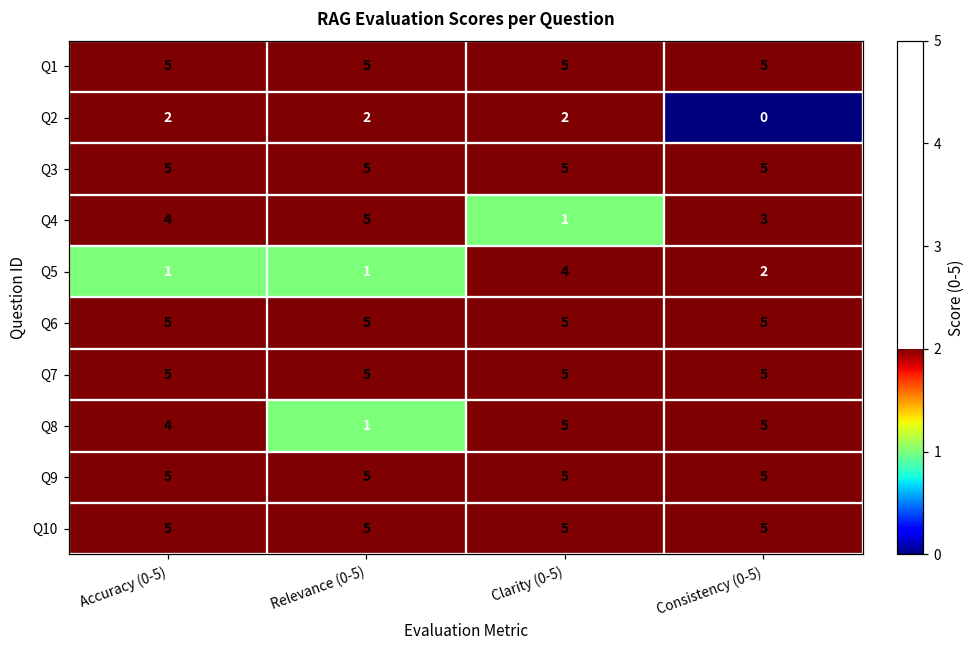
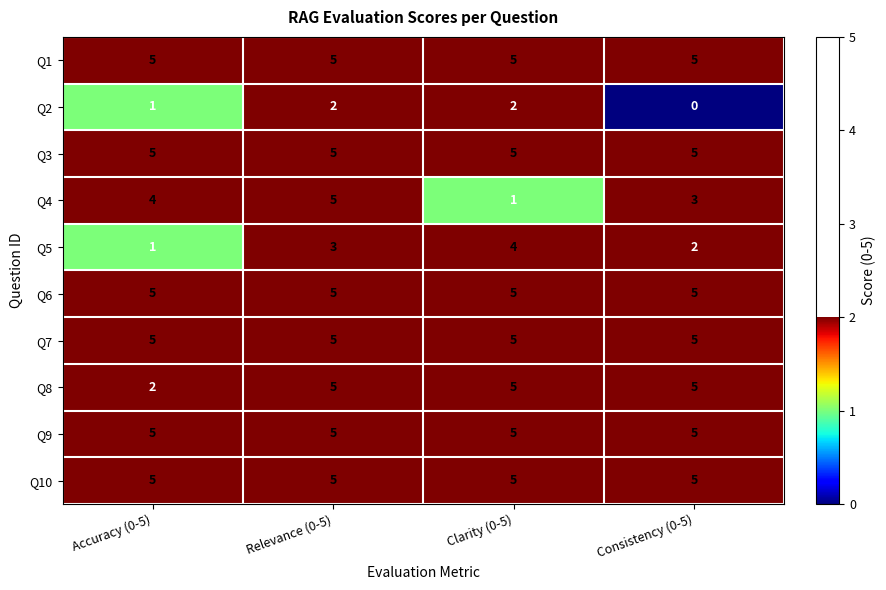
  {
    "Q1": {
      "Accuracy (0-5)": 5,
      "Relevance (0-5)": 5,
      "Clarity (0-5)": 5,
      "Consistency (0-5)": 5
    },
    "Q2": {
-     "Accuracy (0-5)": 2,
+     "Accuracy (0-5)": 1,
      "Relevance (0-5)": 2,
      "Clarity (0-5)": 2,
      "Consistency (0-5)": 0
    },
    "Q3": {
      "Accuracy (0-5)": 5,
      "Relevance (0-5)": 5,
      "Clarity (0-5)": 5,
      "Consistency (0-5)": 5
    },
    "Q4": {
      "Accuracy (0-5)": 4,
      "Relevance (0-5)": 5,
      "Clarity (0-5)": 1,
      "Consistency (0-5)": 3
    },
    "Q5": {
      "Accuracy (0-5)": 1,
-     "Relevance (0-5)": 1,
+     "Relevance (0-5)": 3,
      "Clarity (0-5)": 4,
      "Consistency (0-5)": 2
    },
    "Q6": {
      "Accuracy (0-5)": 5,
      "Relevance (0-5)": 5,
      "Clarity (0-5)": 5,
      "Consistency (0-5)": 5
    },
    "Q7": {
      "Accuracy (0-5)": 5,
      "Relevance (0-5)": 5,
      "Clarity (0-5)": 5,
      "Consistency (0-5)": 5
    },
    "Q8": {
-     "Accuracy (0-5)": 4,
-     "Relevance (0-5)": 1,
+     "Accuracy (0-5)": 2,
+     "Relevance (0-5)": 5,
      "Clarity (0-5)": 5,
      "Consistency (0-5)": 5
    },
    "Q9": {
      "Accuracy (0-5)": 5,
      "Relevance (0-5)": 5,
      "Clarity (0-5)": 5,
      "Consistency (0-5)": 5
    },
    "Q10": {
      "Accuracy (0-5)": 5,
      "Relevance (0-5)": 5,
      "Clarity (0-5)": 5,
      "Consistency (0-5)": 5
    }
  }
